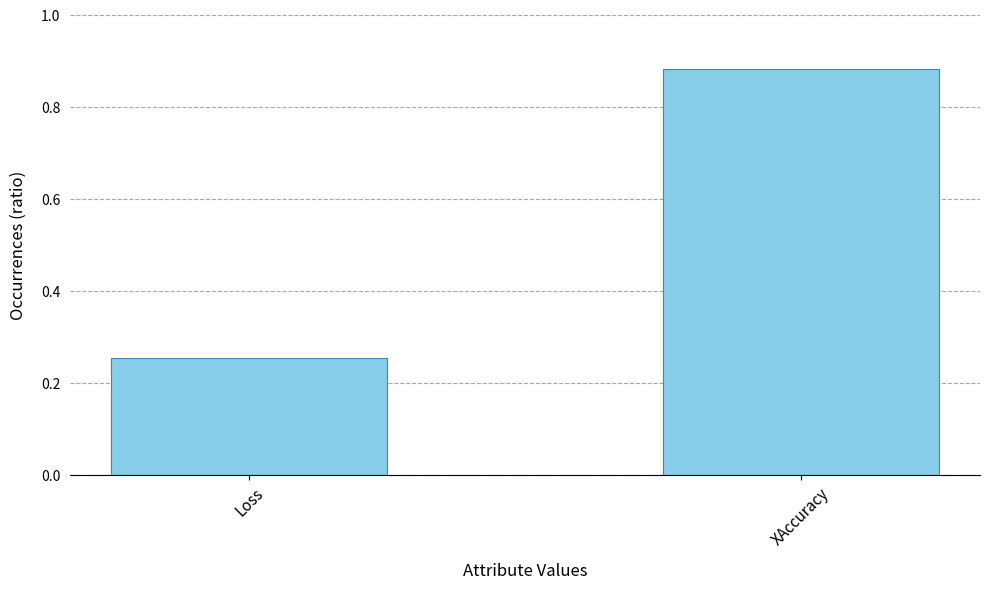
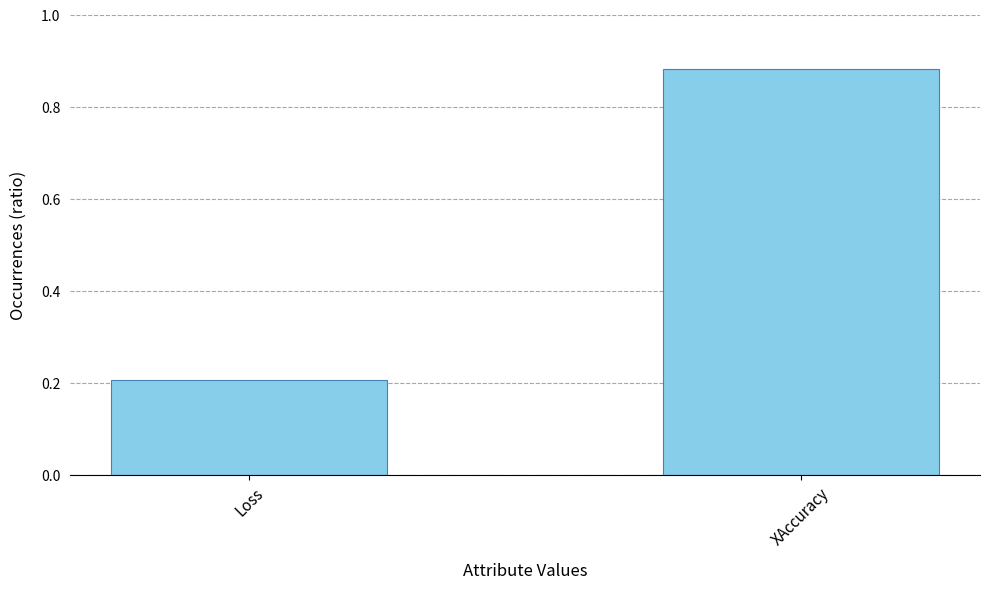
  {
-   "Loss": 0.25,
+   "Loss": 0.21,
    "XAccuracy": 0.88
  }
